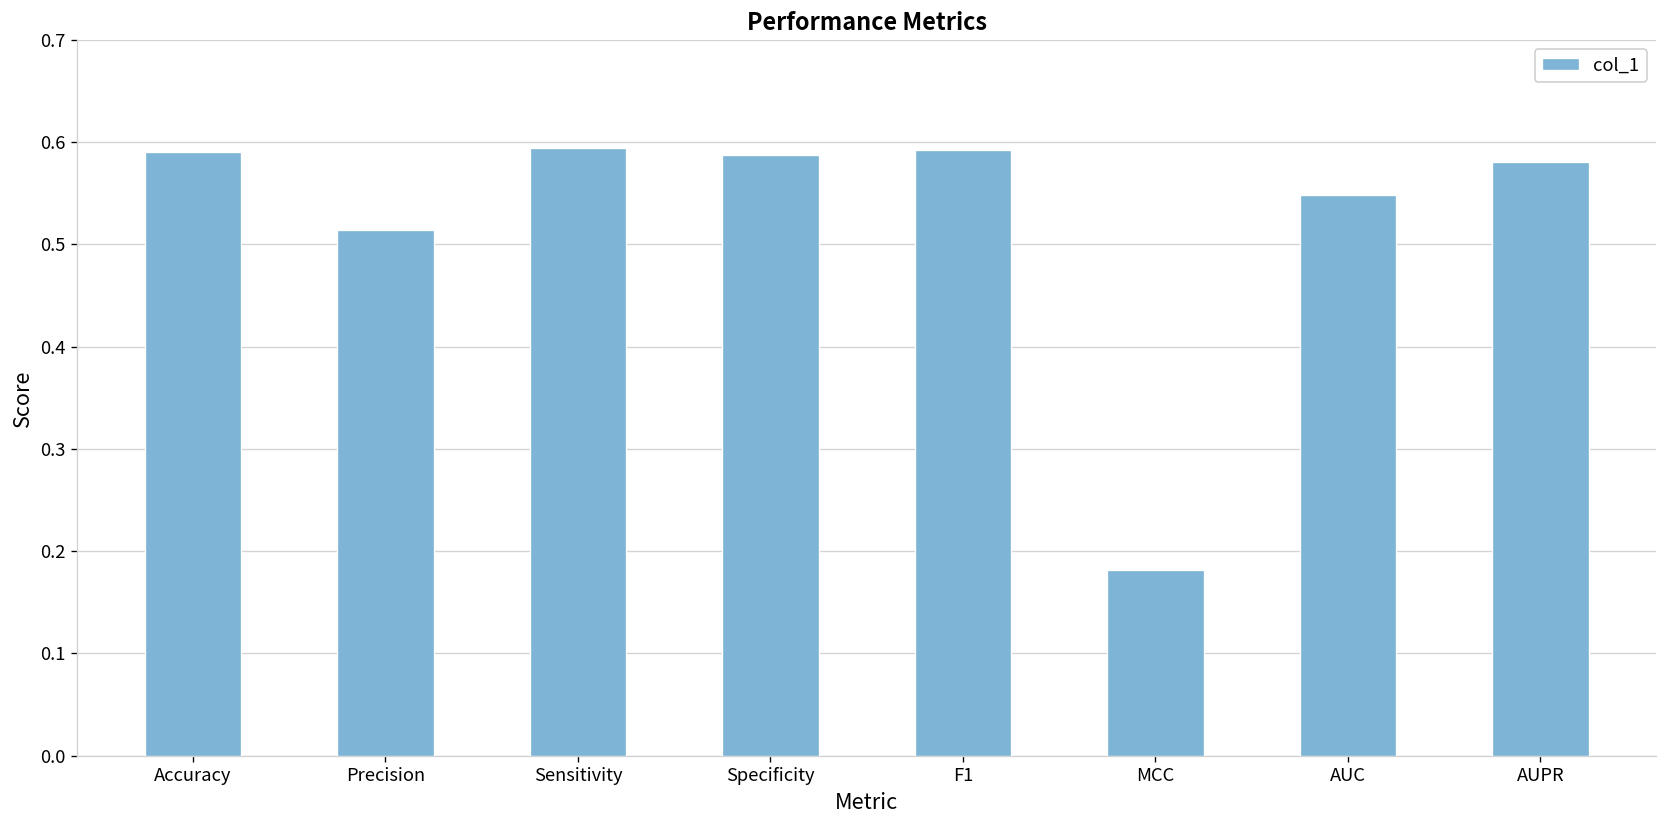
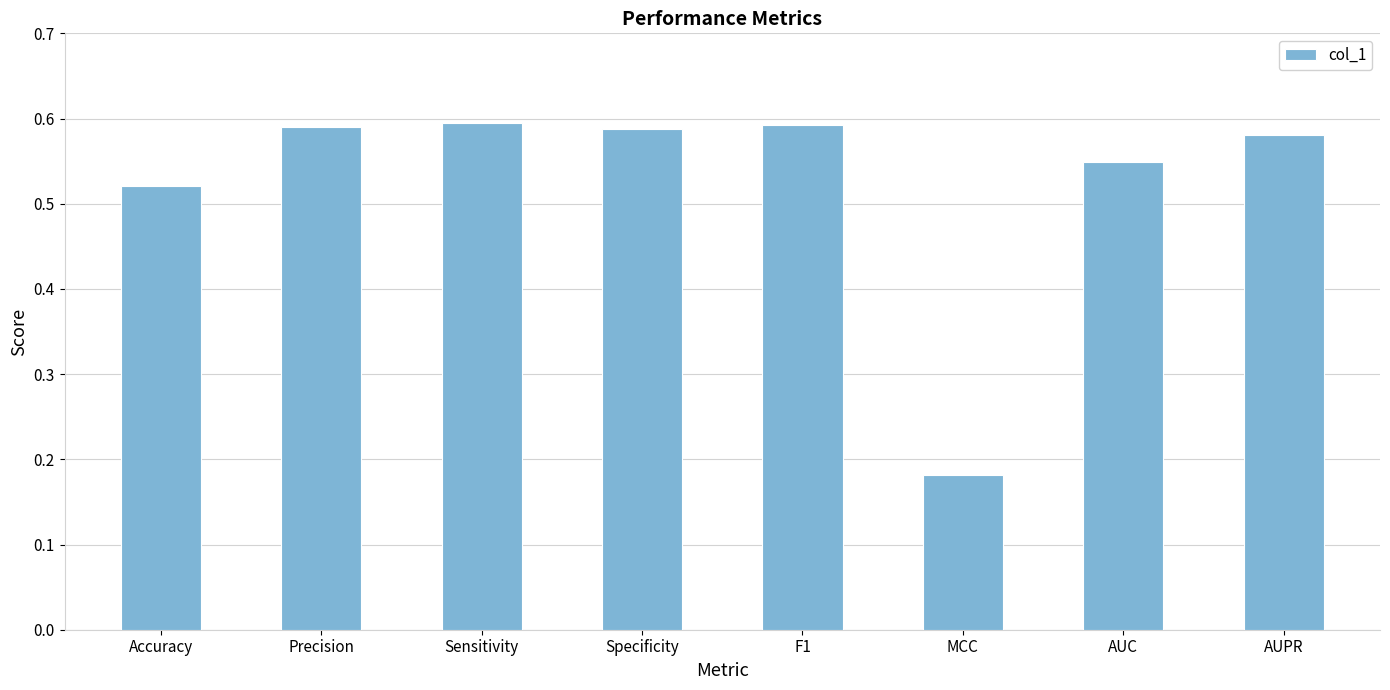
  {
-   "Accuracy": 0.59,
-   "Precision": 0.51,
+   "Accuracy": 0.52,
+   "Precision": 0.59,
    "Sensitivity": 0.59,
    "Specificity": 0.59,
    "F1": 0.59,
    "MCC": 0.18,
    "AUC": 0.55,
    "AUPR": 0.58
  }
